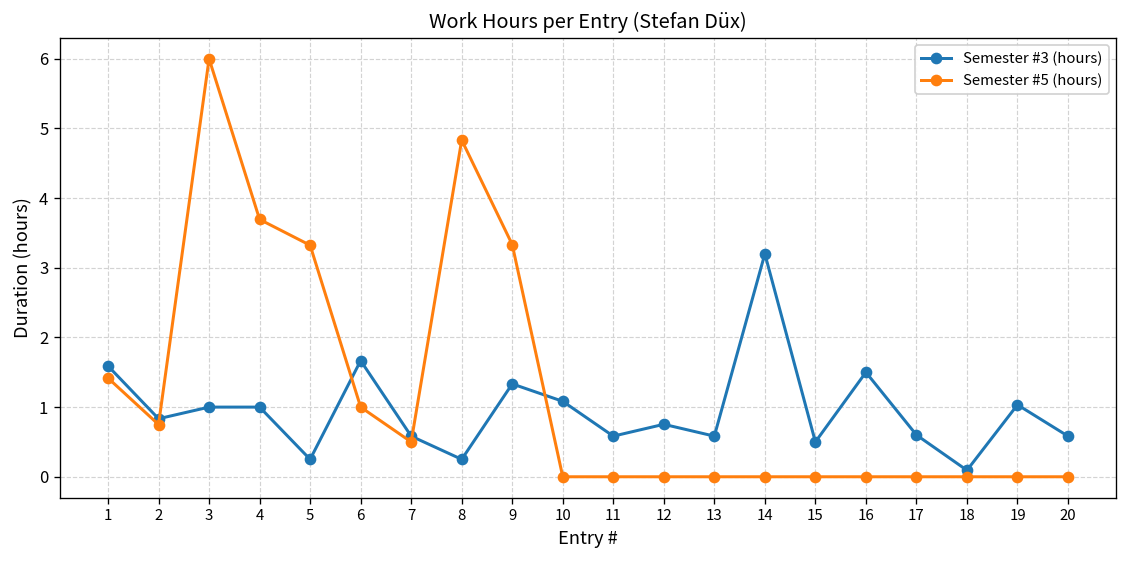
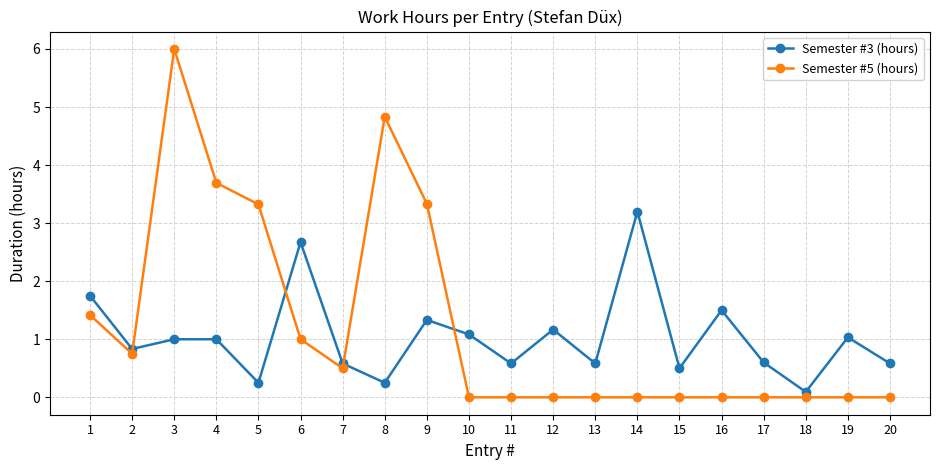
  {
    "Semester #3 (hours)": {
-     "1": 1.6,
+     "1": 1.8,
      "2": 0.8,
      "3": 1.0,
      "4": 1.0,
      "5": 0.3,
-     "6": 1.7,
+     "6": 2.7,
      "7": 0.6,
      "8": 0.3,
      "9": 1.3,
      "10": 1.1,
      "11": 0.6,
-     "12": 0.8,
+     "12": 1.2,
      "13": 0.6,
      "14": 3.2,
      "15": 0.5,
      "16": 1.5,
      "17": 0.6,
      "18": 0.1,
      "19": 1.0,
      "20": 0.6
    },
    "Semester #5 (hours)": {
      "1": 1.4,
      "2": 0.8,
      "3": 6.0,
      "4": 3.7,
      "5": 3.3,
      "6": 1.0,
      "7": 0.5,
      "8": 4.8,
      "9": 3.3,
      "10": 0.0,
      "11": 0.0,
      "12": 0.0,
      "13": 0.0,
      "14": 0.0,
      "15": 0.0,
      "16": 0.0,
      "17": 0.0,
      "18": 0.0,
      "19": 0.0,
      "20": 0.0
    }
  }
